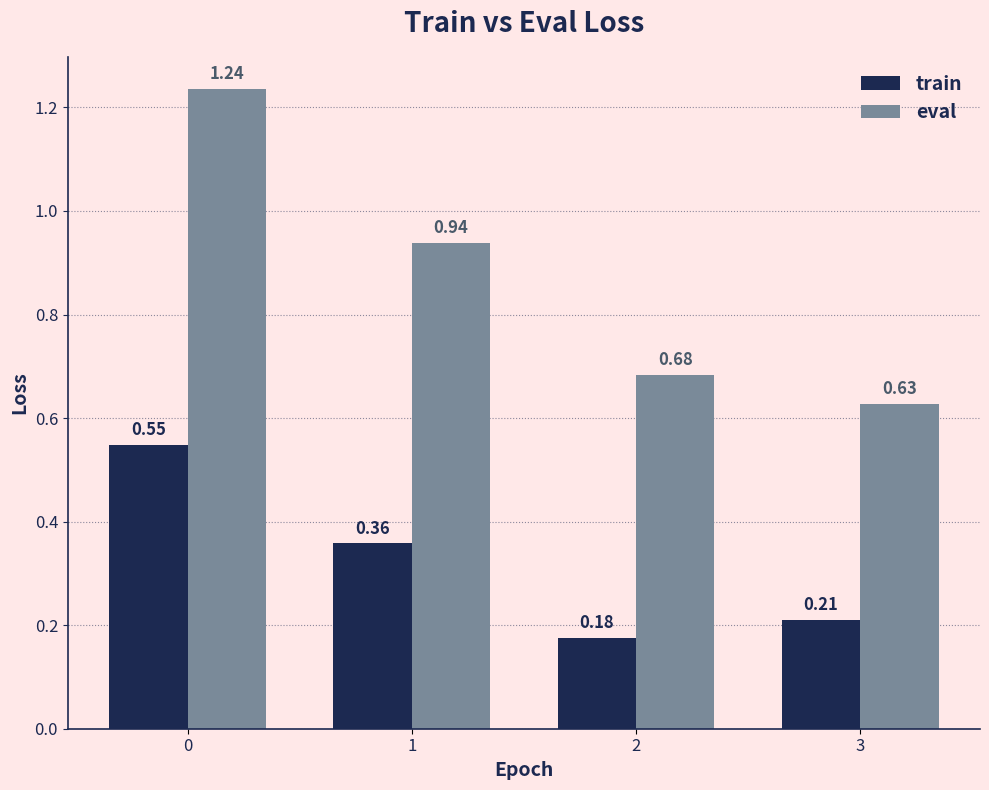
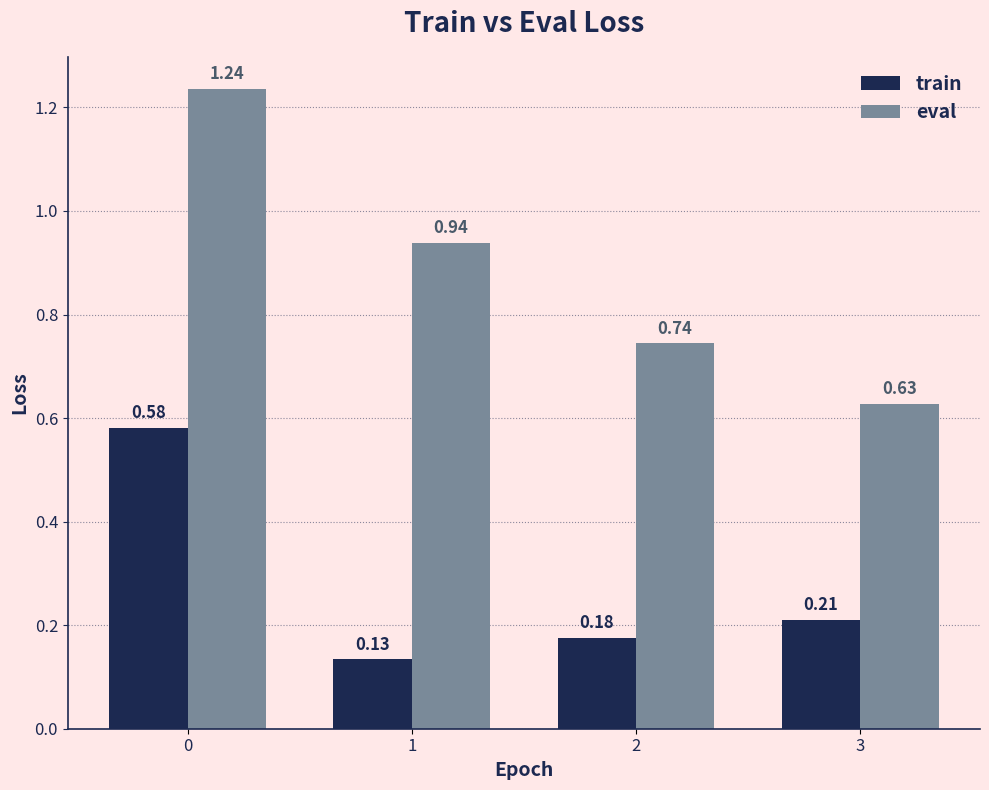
  {
    "train": {
-     "0": 0.55,
-     "1": 0.36,
+     "0": 0.58,
+     "1": 0.13,
      "2": 0.18,
      "3": 0.21
    },
    "eval": {
      "0": 1.24,
      "1": 0.94,
-     "2": 0.68,
+     "2": 0.74,
      "3": 0.63
    }
  }
